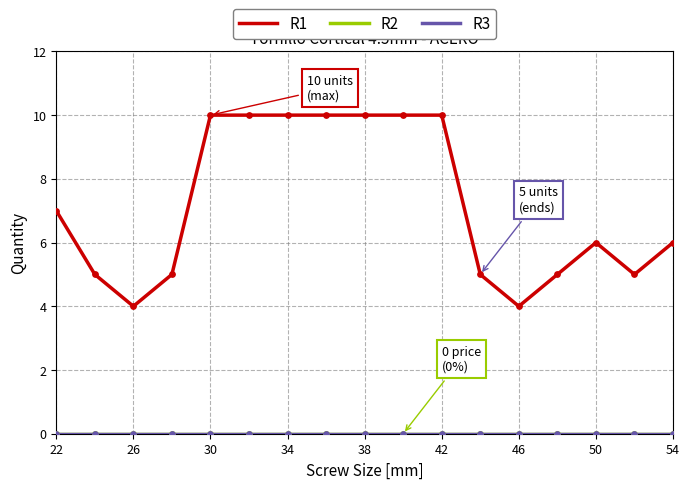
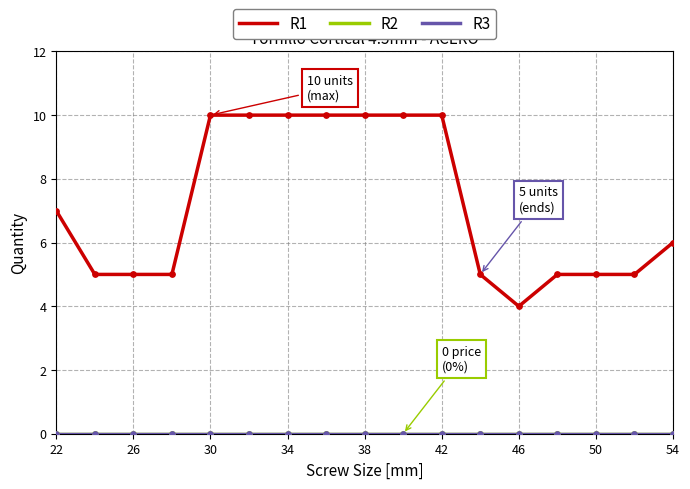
  {
    "R1": {
      "22": 7,
-     "26": 4,
+     "26": 5,
      "30": 10,
      "38": 10,
      "42": 10,
      "46": 4,
-     "50": 6,
+     "50": 5,
      "54": 6
    },
    "R3": {
      "22": 0,
      "26": 0,
      "30": 0,
      "34": 0,
      "38": 0,
      "46": 0,
      "50": 0,
      "54": 0
    }
  }
